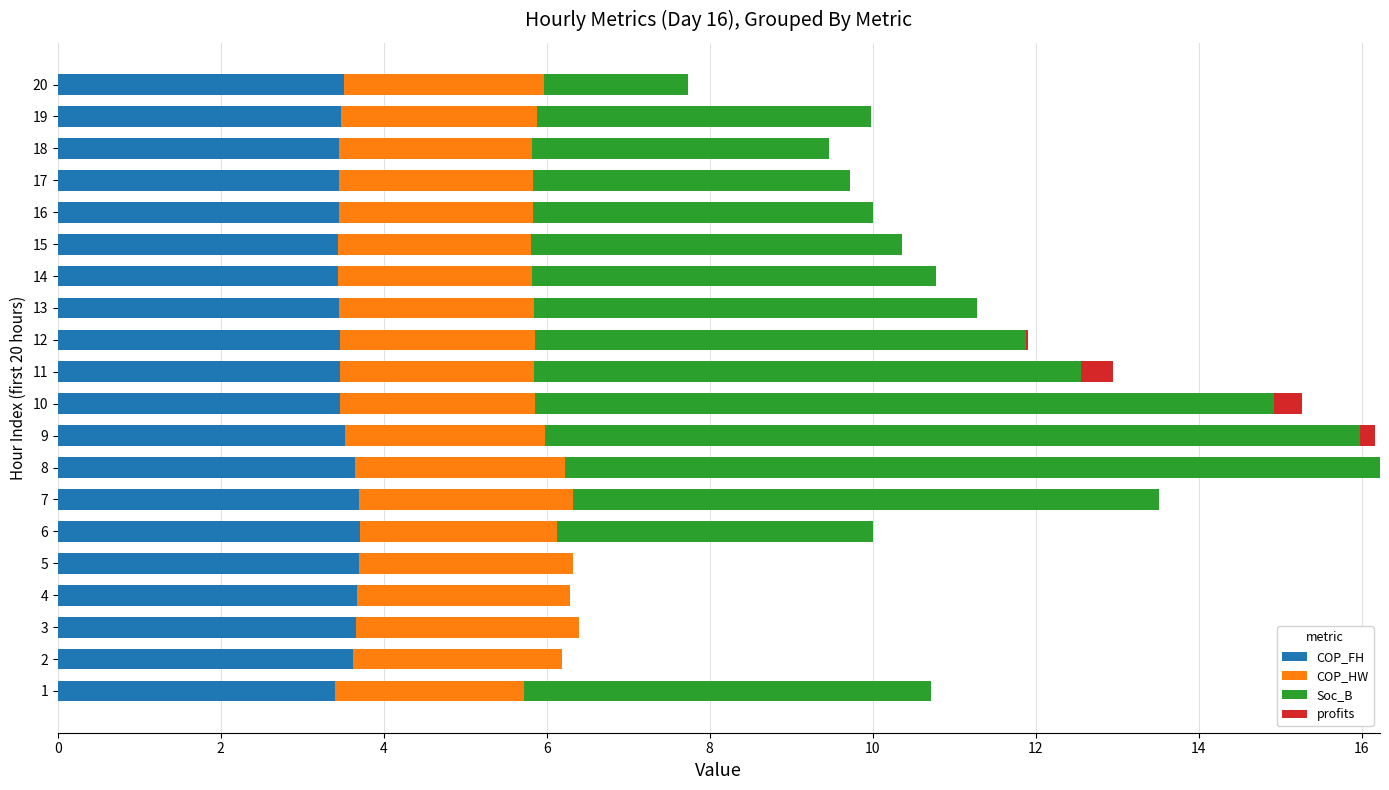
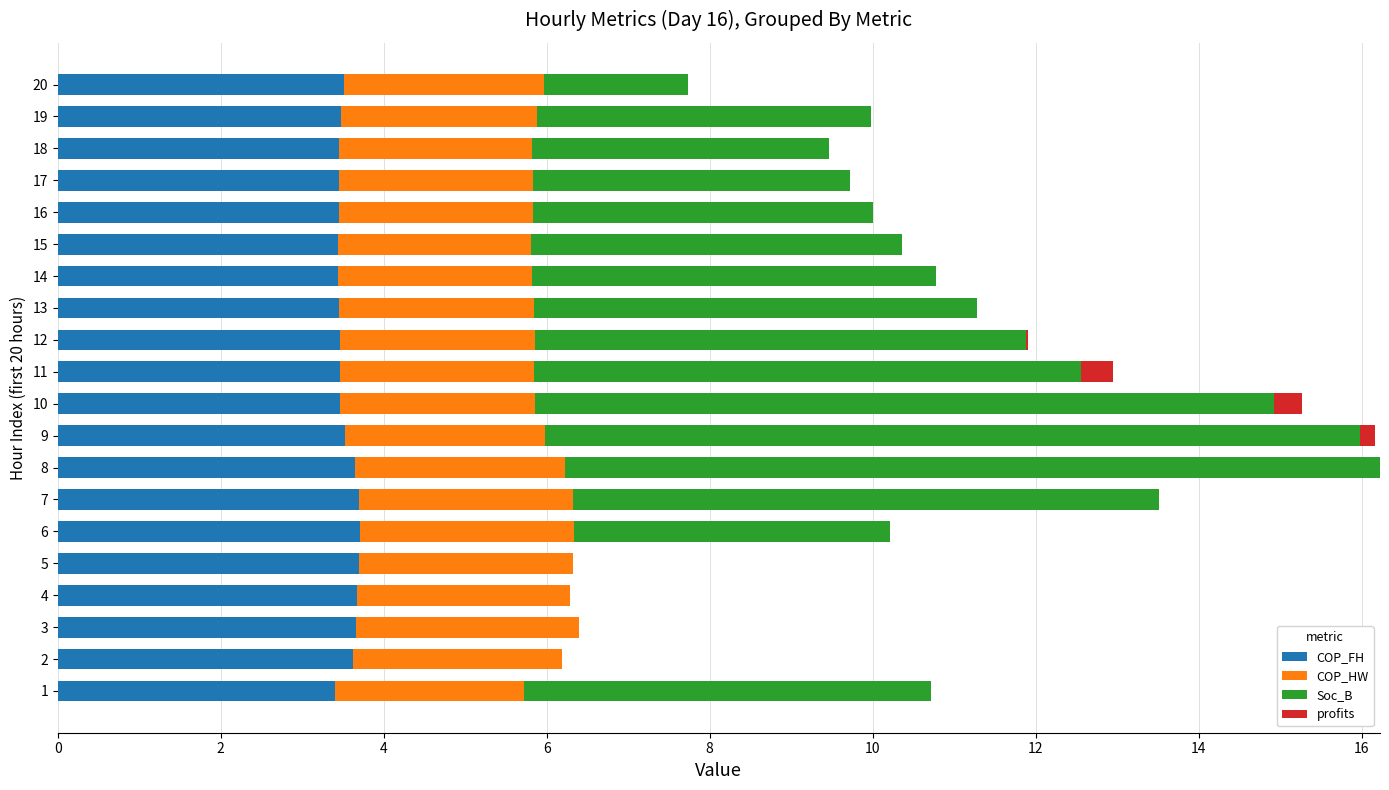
  {
    "COP_FH": {
      "20": 3.5,
      "19": 3.5,
      "18": 3.4,
      "17": 3.5,
      "16": 3.4,
      "15": 3.4,
      "14": 3.4,
      "13": 3.5,
      "12": 3.5,
      "11": 3.5,
      "10": 3.5,
      "9": 3.5,
      "8": 3.7,
      "7": 3.7,
      "6": 3.7,
      "5": 3.7,
      "4": 3.7,
      "3": 3.7,
      "2": 3.6,
      "1": 3.4
    },
    "COP_HW": {
      "20": 2.4,
      "19": 2.4,
      "18": 2.4,
      "17": 2.4,
      "16": 2.4,
      "15": 2.4,
      "14": 2.4,
      "13": 2.4,
      "12": 2.4,
      "11": 2.4,
      "10": 2.4,
      "9": 2.5,
      "8": 2.6,
      "7": 2.6,
-     "6": 2.4,
+     "6": 2.6,
      "5": 2.6,
      "4": 2.6,
      "3": 2.7,
      "2": 2.6,
      "1": 2.3
    },
    "Soc_B": {
      "20": 1.8,
      "19": 4.1,
      "18": 3.7,
      "17": 3.9,
      "16": 4.2,
      "15": 4.5,
      "14": 5.0,
      "13": 5.4,
      "12": 6.0,
      "11": 6.7,
      "10": 9.1,
      "9": 10.0,
      "8": 10.0,
      "7": 7.2,
      "6": 3.9,
      "5": 0.0,
      "4": 0.0,
      "3": 0.0,
      "2": 0.0,
      "1": 5.0
    },
    "profits": {
      "20": 0.0,
      "19": 0.0,
      "18": 0.0,
      "17": 0.0,
      "16": 0.0,
      "15": 0.0,
      "14": 0.0,
      "13": 0.0,
      "11": 0.4,
      "10": 0.4,
      "9": 0.2,
      "8": 0.0,
      "7": 0.0,
      "6": 0.0,
      "5": 0.0,
      "4": 0.0,
      "3": 0.0,
      "2": 0.0,
      "1": 0.0
    }
  }
